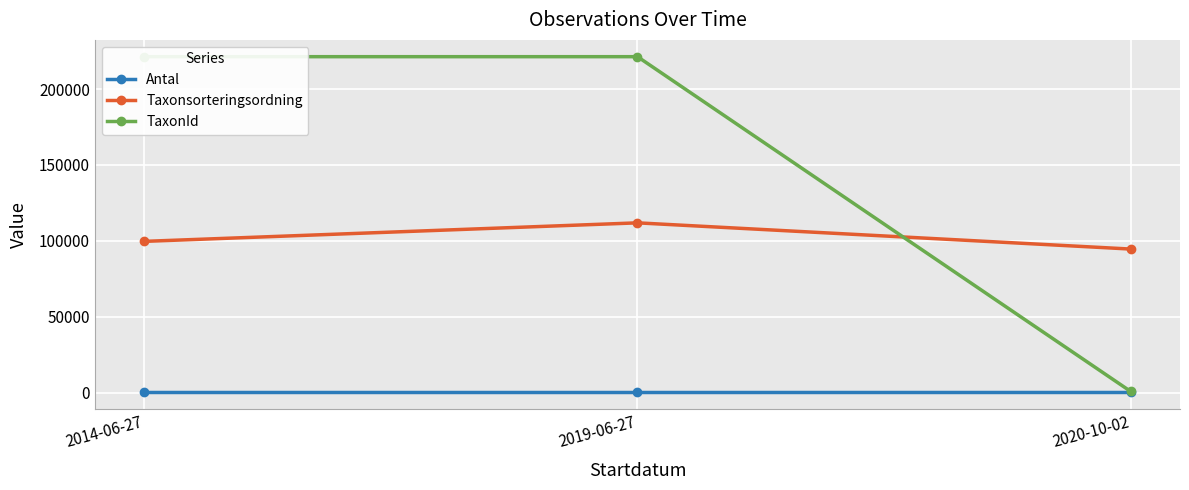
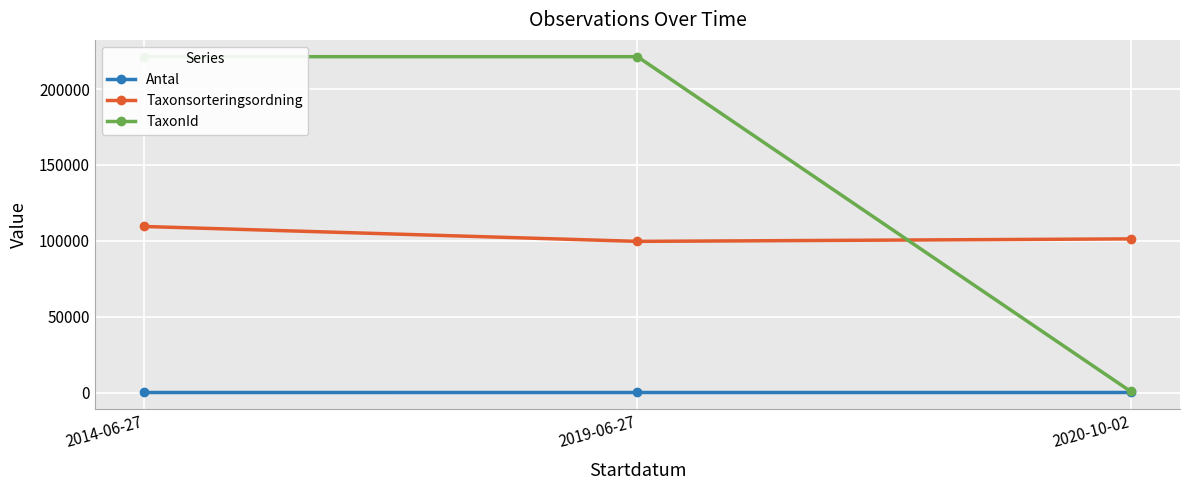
  {
    "Antal": {
      "2014-06-27": 0,
      "2019-06-27": 0
    },
    "Taxonsorteringsordning": {
-     "2014-06-27": 100000,
-     "2019-06-27": 112000,
-     "2020-10-02": 95000
+     "2014-06-27": 109000,
+     "2019-06-27": 100000,
+     "2020-10-02": 101000
    },
    "TaxonId": {
      "2019-06-27": 221000
    }
  }
